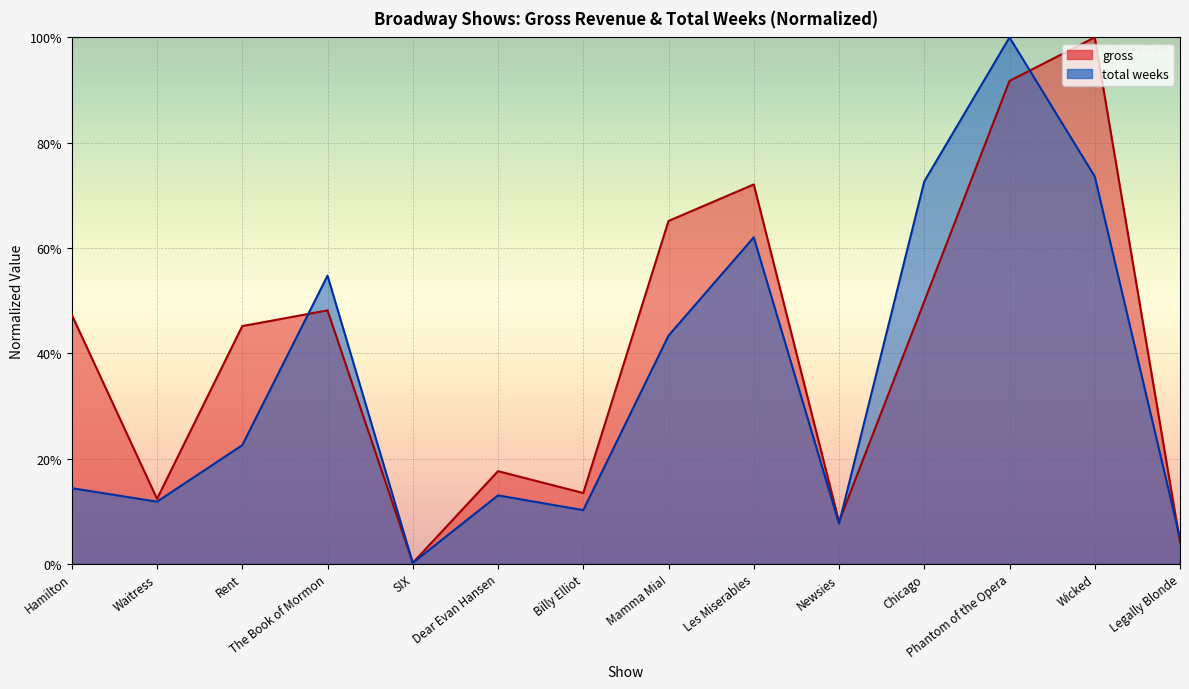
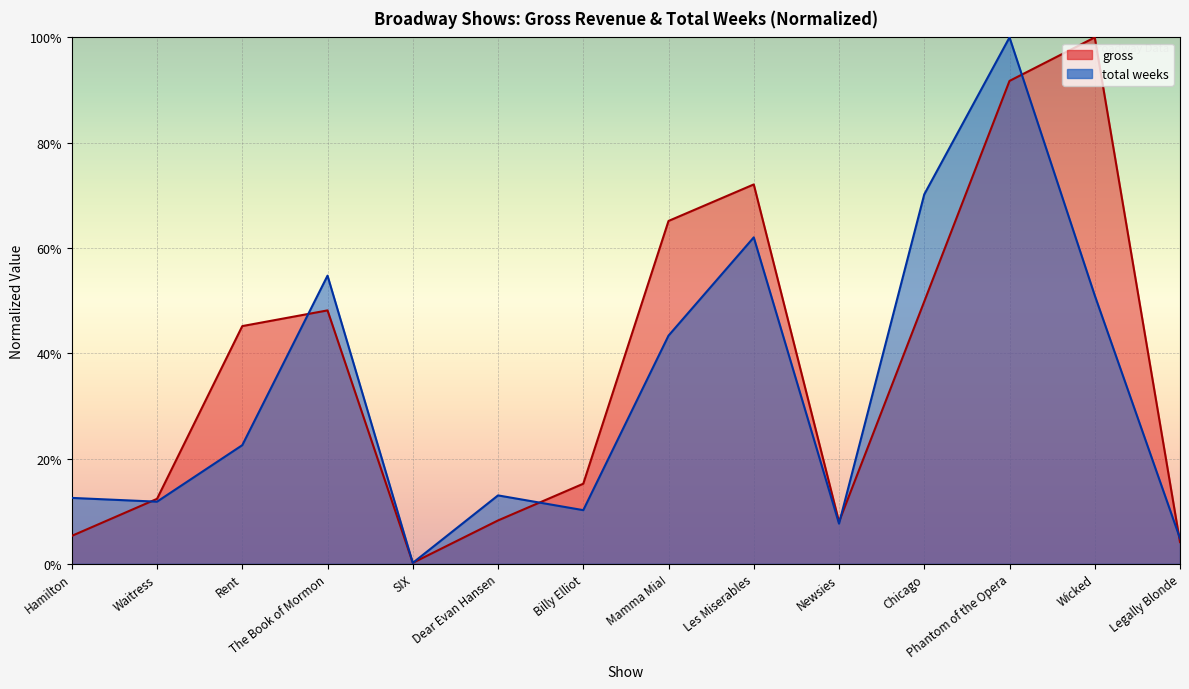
  {
    "gross": {
-     "Hamilton": "47%",
+     "Hamilton": "5%",
      "Waitress": "12%",
      "Rent": "45%",
      "The Book of Mormon": "48%",
-     "Dear Evan Hansen": "18%",
-     "Billy Elliot": "13%",
+     "Dear Evan Hansen": "8%",
+     "Billy Elliot": "15%",
      "Mamma Mia!": "65%",
      "Les Miserables": "72%",
      "Chicago": "50%",
      "Phantom of the Opera": "92%",
      "Wicked": "100%",
      "Legally Blonde": "4%"
    },
    "total weeks": {
-     "Hamilton": "14%",
+     "Hamilton": "13%",
      "Waitress": "12%",
      "Rent": "23%",
      "The Book of Mormon": "55%",
      "Dear Evan Hansen": "13%",
      "Billy Elliot": "10%",
      "Mamma Mia!": "43%",
      "Les Miserables": "62%",
-     "Chicago": "73%",
+     "Chicago": "70%",
      "Phantom of the Opera": "100%",
-     "Wicked": "74%",
+     "Wicked": "51%",
      "Legally Blonde": "5%"
    }
  }
